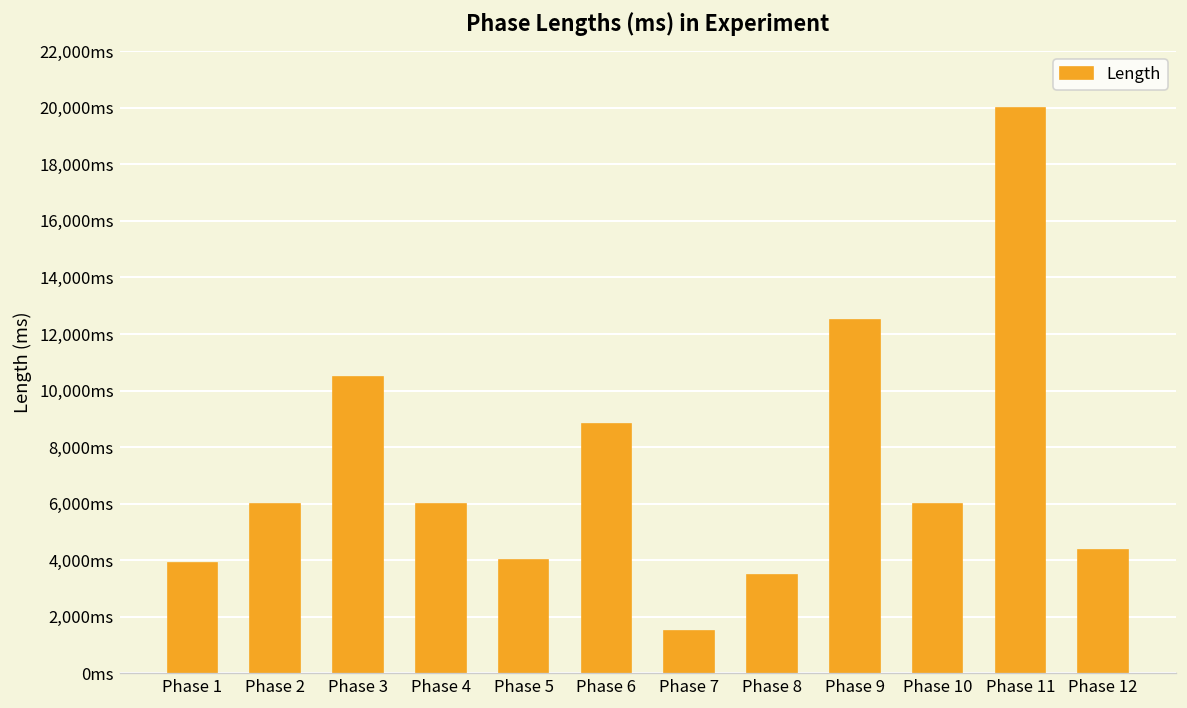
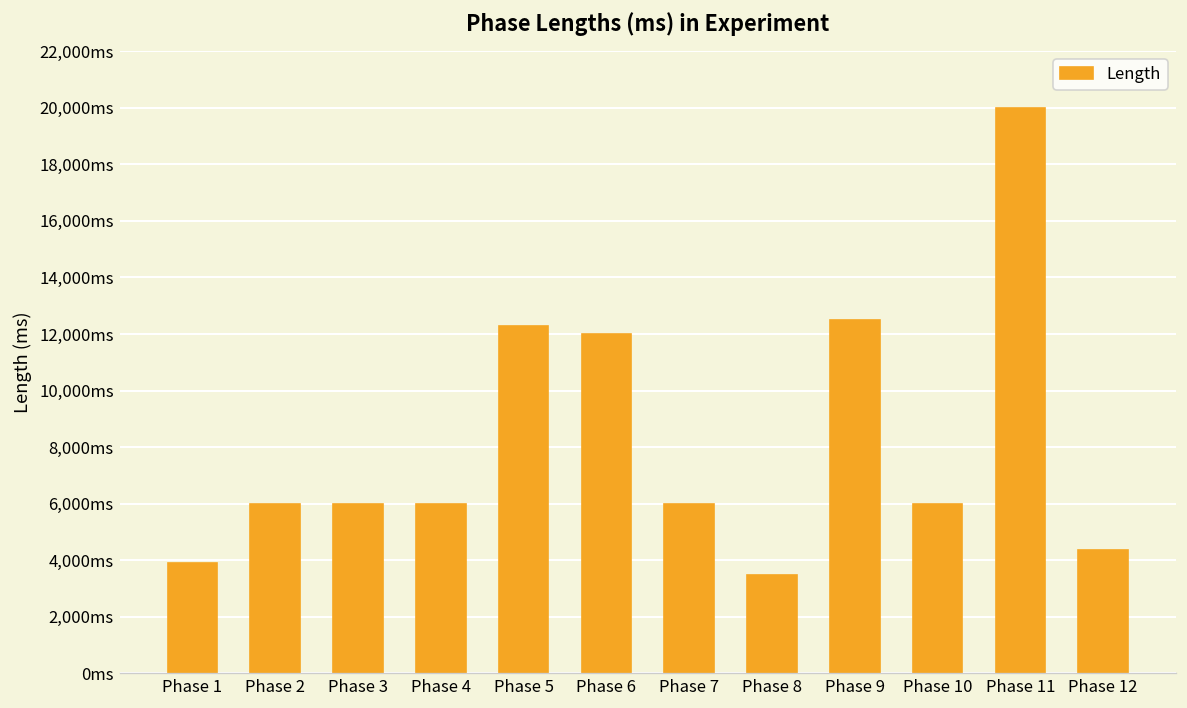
  {
    "Phase 1": "3,900ms",
    "Phase 2": "6,000ms",
-   "Phase 3": "10,500ms",
+   "Phase 3": "6,000ms",
    "Phase 4": "6,000ms",
-   "Phase 5": "4,000ms",
-   "Phase 6": "8,800ms",
-   "Phase 7": "1,500ms",
+   "Phase 5": "12,300ms",
+   "Phase 6": "12,000ms",
+   "Phase 7": "6,000ms",
    "Phase 8": "3,500ms",
    "Phase 9": "12,500ms",
    "Phase 10": "6,000ms",
    "Phase 11": "20,000ms",
    "Phase 12": "4,400ms"
  }
